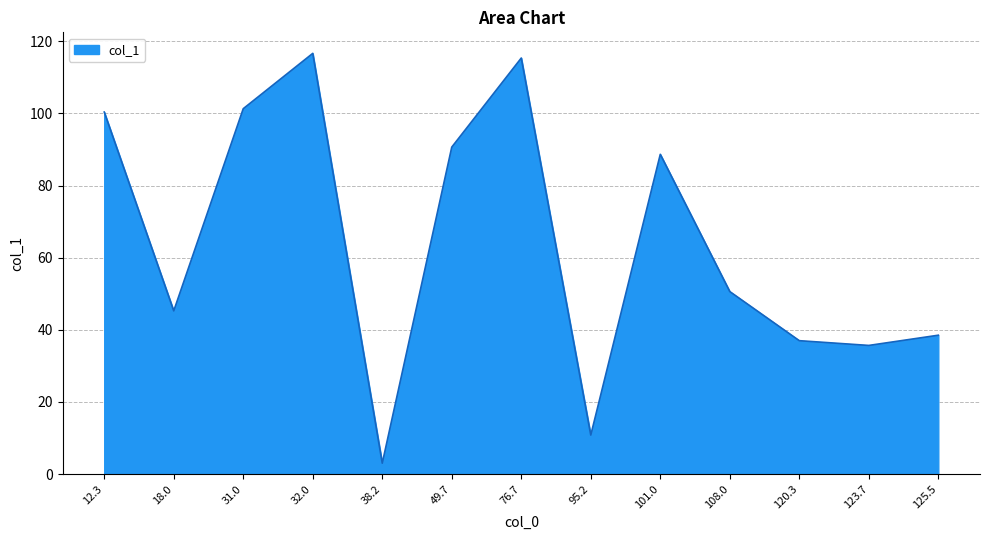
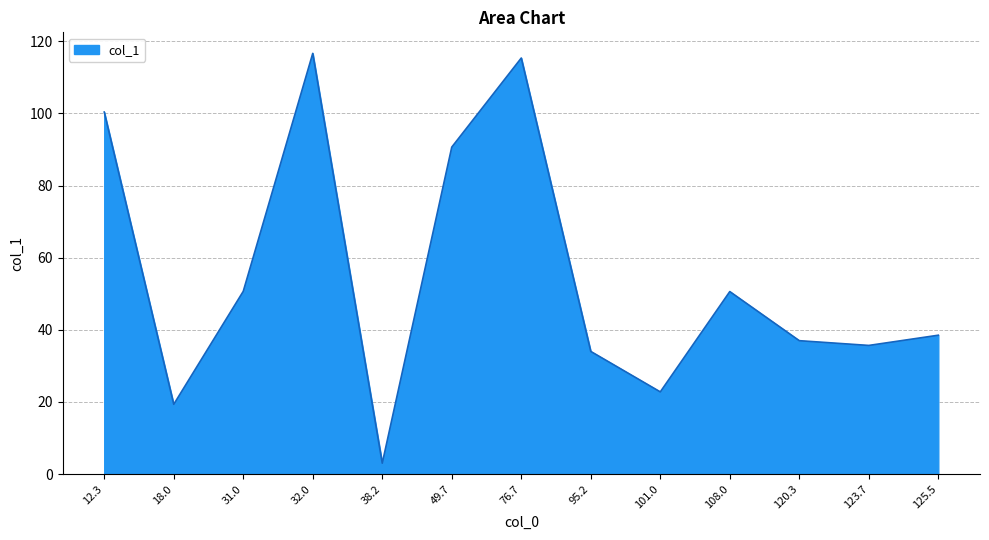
  {
    "12.3": 100,
-   "18.0": 45,
-   "31.0": 101,
+   "18.0": 19,
+   "31.0": 51,
    "32.0": 117,
    "38.2": 3,
    "49.7": 91,
    "76.7": 115,
-   "95.2": 11,
-   "101.0": 89,
+   "95.2": 34,
+   "101.0": 23,
    "108.0": 51,
    "120.3": 37,
    "123.7": 36,
    "125.5": 39
  }
